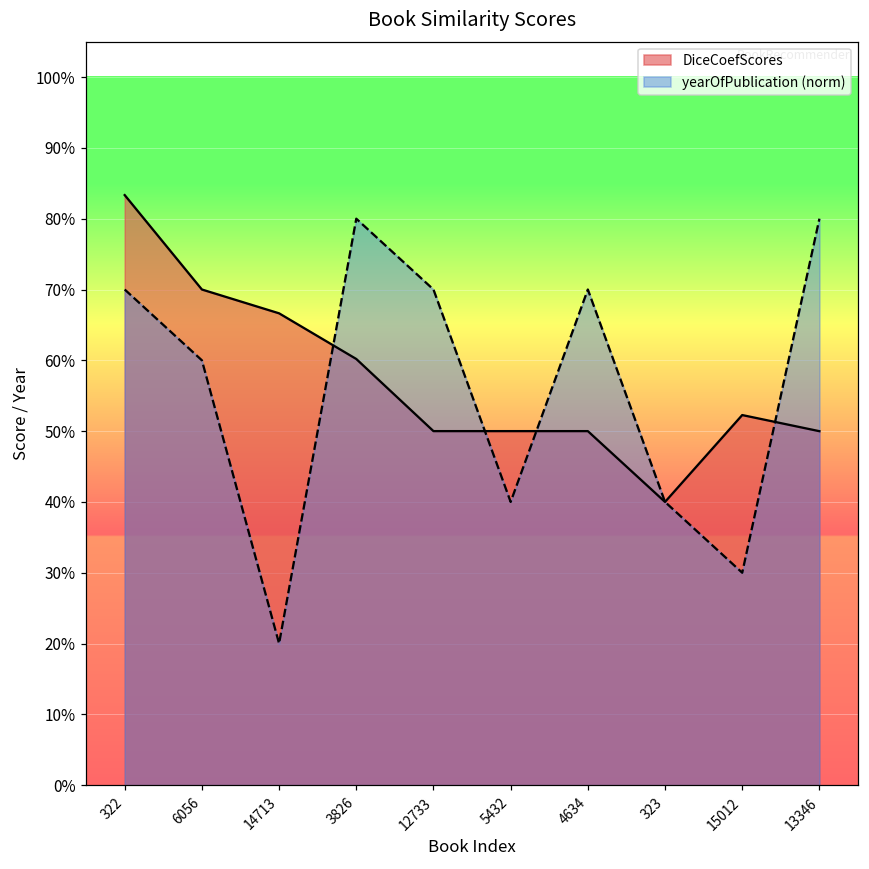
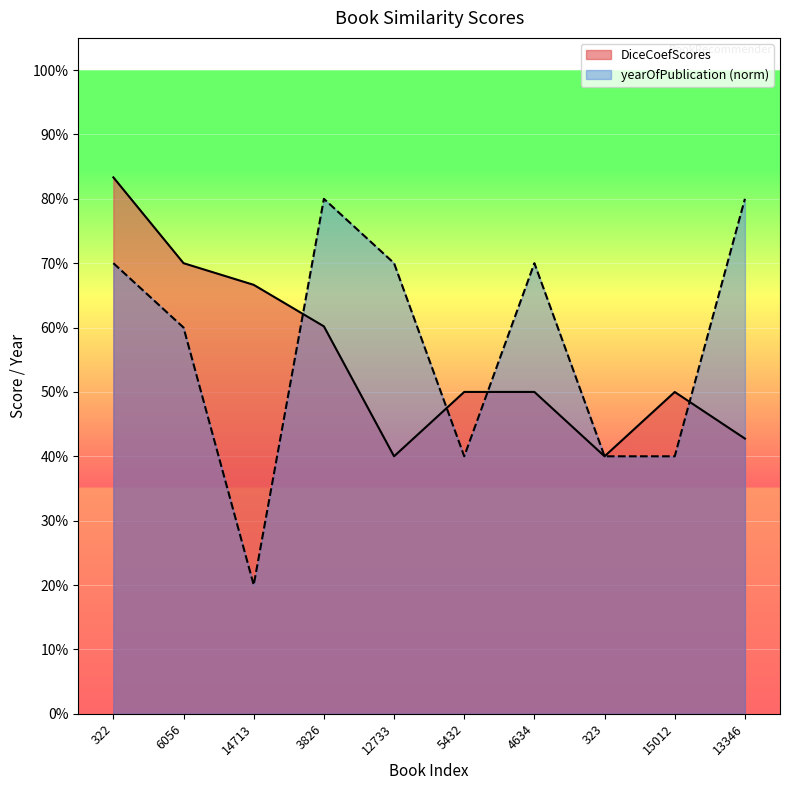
  {
    "DiceCoefScores": {
      "322": "83%",
      "6056": "70%",
      "14713": "67%",
      "3826": "60%",
-     "12733": "50%",
+     "12733": "40%",
      "5432": "50%",
      "4634": "50%",
-     "15012": "52%",
-     "13346": "50%"
+     "15012": "50%",
+     "13346": "43%"
    },
    "yearOfPublication (norm)": {
      "322": "70%",
      "6056": "60%",
      "14713": "20%",
      "3826": "80%",
      "12733": "70%",
      "5432": "40%",
      "4634": "70%",
-     "15012": "30%",
+     "15012": "40%",
      "13346": "80%"
    }
  }
